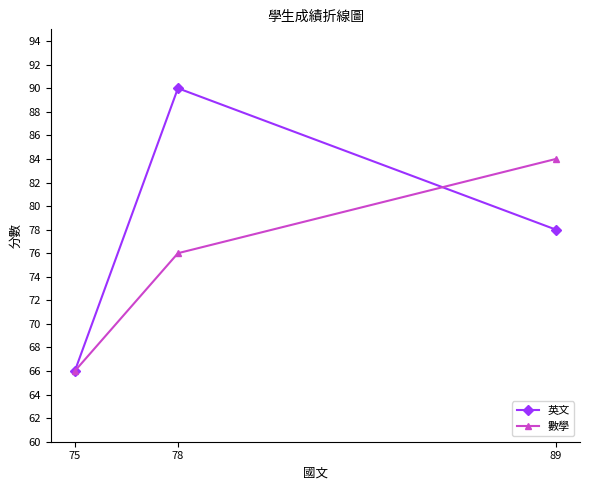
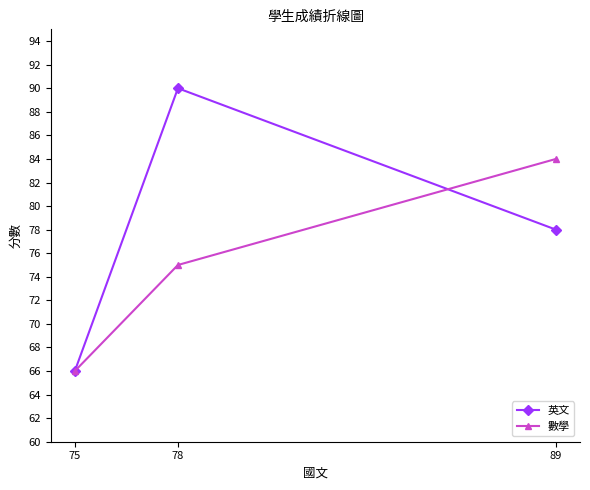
  {
    "英文": {
      "78": 90,
      "89": 78
    },
    "數學": {
-     "78": 76,
+     "78": 75,
      "89": 84
    }
  }
